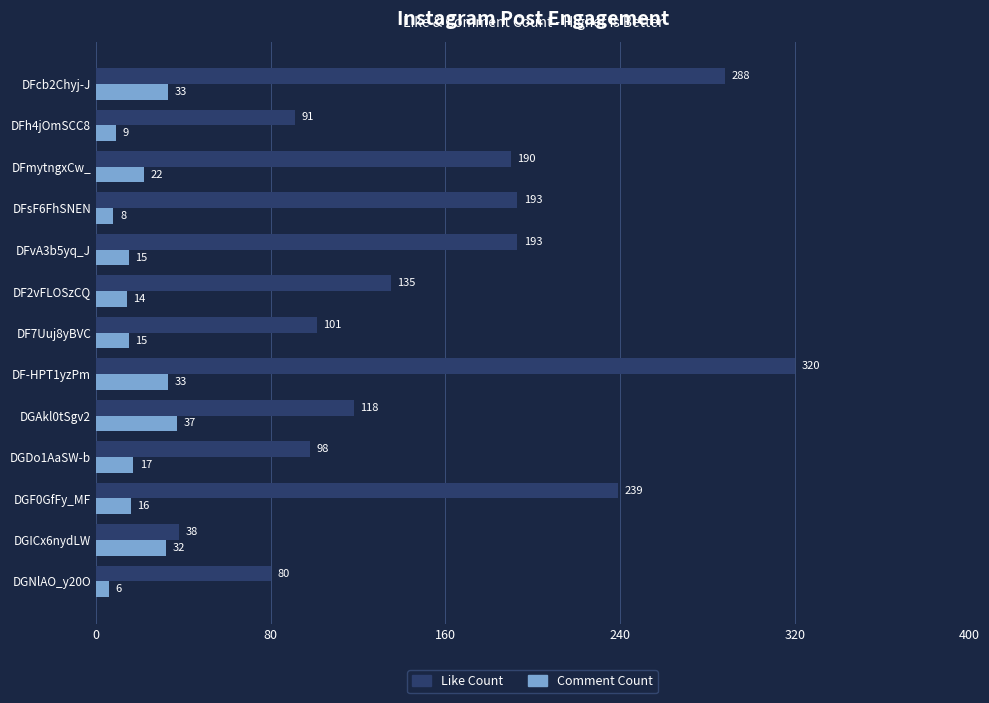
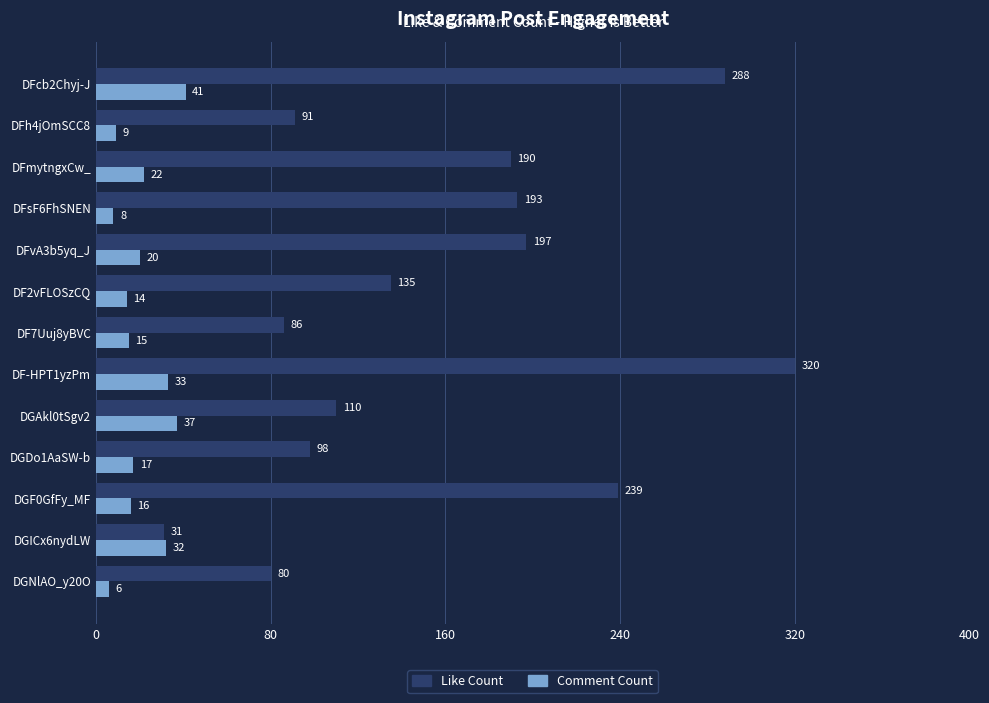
  {
    "Like Count": {
      "DFcb2Chyj-J": 288,
      "DFh4jOmSCC8": 91,
      "DFmytngxCw_": 190,
      "DFsF6FhSNEN": 193,
-     "DFvA3b5yq_J": 193,
+     "DFvA3b5yq_J": 197,
      "DF2vFLOSzCQ": 135,
-     "DF7Uuj8yBVC": 101,
+     "DF7Uuj8yBVC": 86,
      "DF-HPT1yzPm": 320,
-     "DGAkl0tSgv2": 118,
+     "DGAkl0tSgv2": 110,
      "DGDo1AaSW-b": 98,
      "DGF0GfFy_MF": 239,
-     "DGICx6nydLW": 38,
+     "DGICx6nydLW": 31,
      "DGNlAO_y20O": 80
    },
    "Comment Count": {
-     "DFcb2Chyj-J": 33,
+     "DFcb2Chyj-J": 41,
      "DFh4jOmSCC8": 9,
      "DFmytngxCw_": 22,
      "DFsF6FhSNEN": 8,
-     "DFvA3b5yq_J": 15,
+     "DFvA3b5yq_J": 20,
      "DF2vFLOSzCQ": 14,
      "DF7Uuj8yBVC": 15,
      "DF-HPT1yzPm": 33,
      "DGAkl0tSgv2": 37,
      "DGDo1AaSW-b": 17,
      "DGF0GfFy_MF": 16,
      "DGICx6nydLW": 32,
      "DGNlAO_y20O": 6
    }
  }
